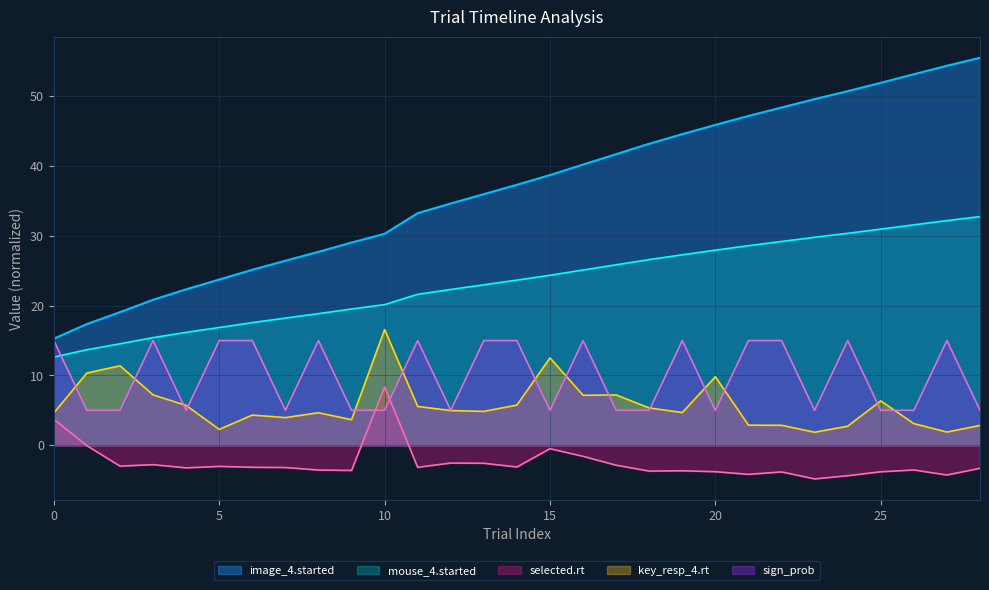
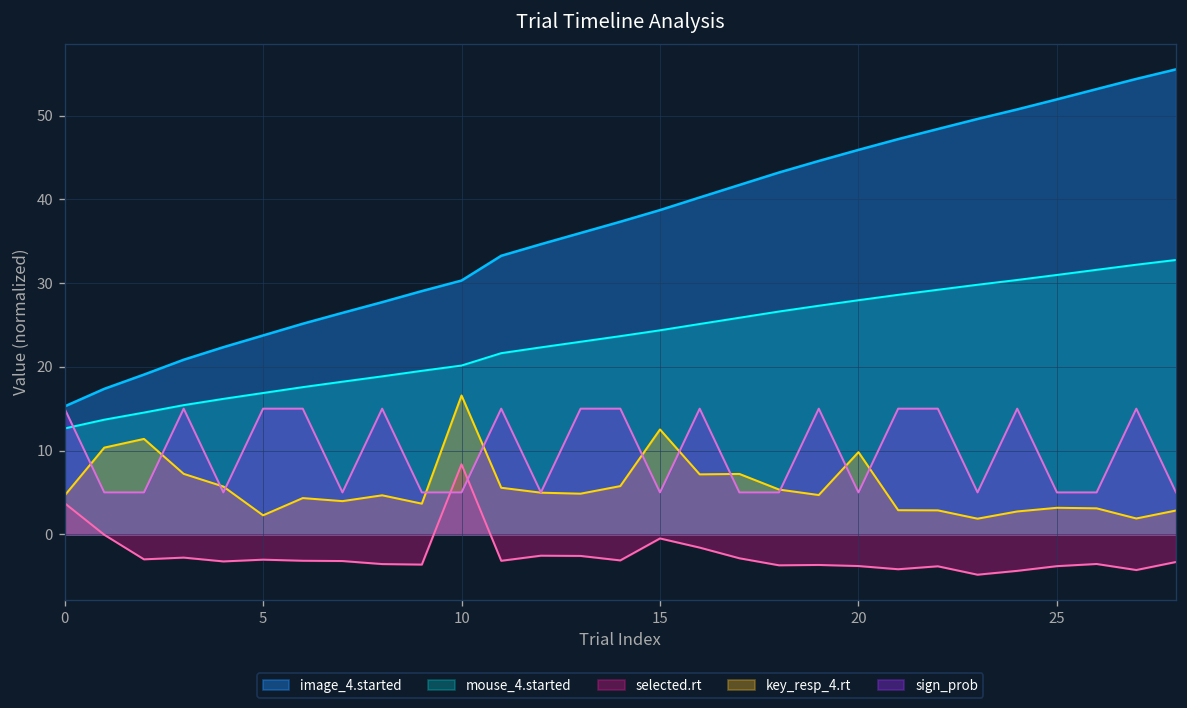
  {
    "key_resp_4.rt": {
      "0": 5,
      "5": 2,
      "10": 17,
      "15": 13,
      "20": 10,
-     "25": 6
+     "25": 3
    },
    "sign_prob": {
      "5": 15,
      "10": 5,
      "15": 5,
      "20": 5,
      "25": 5
    }
  }
